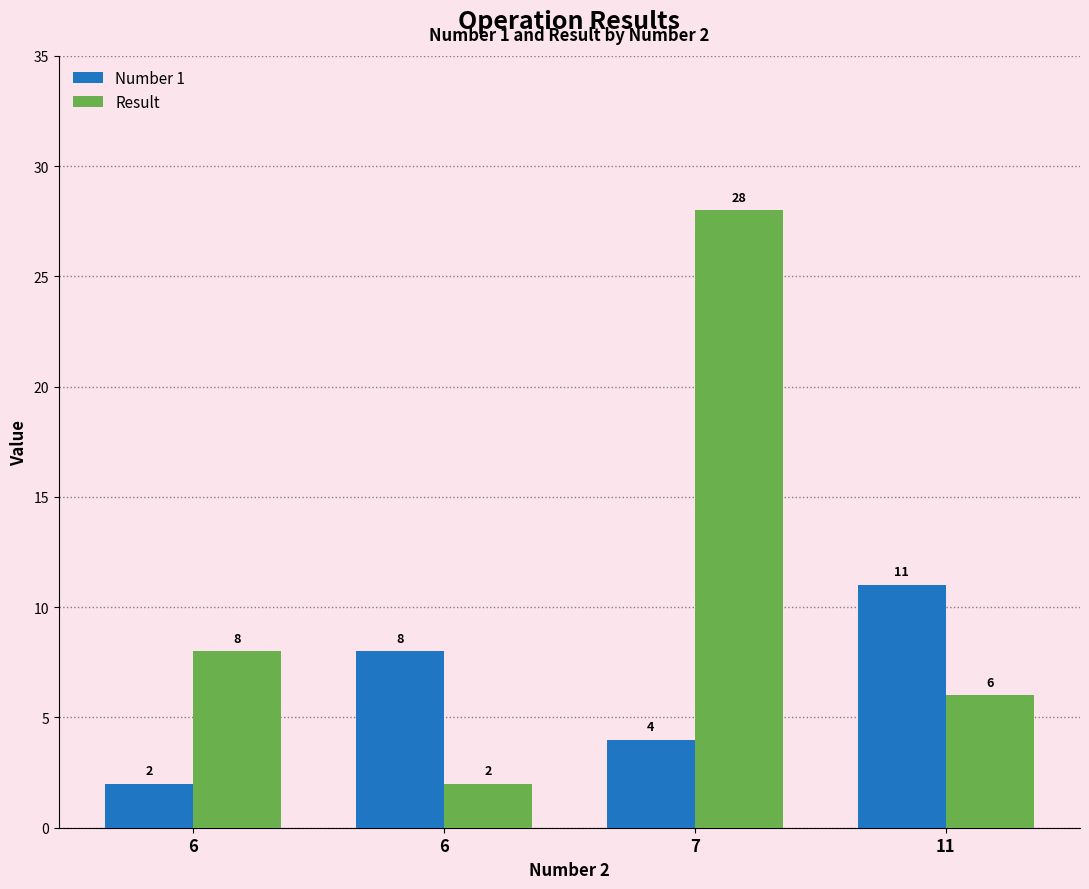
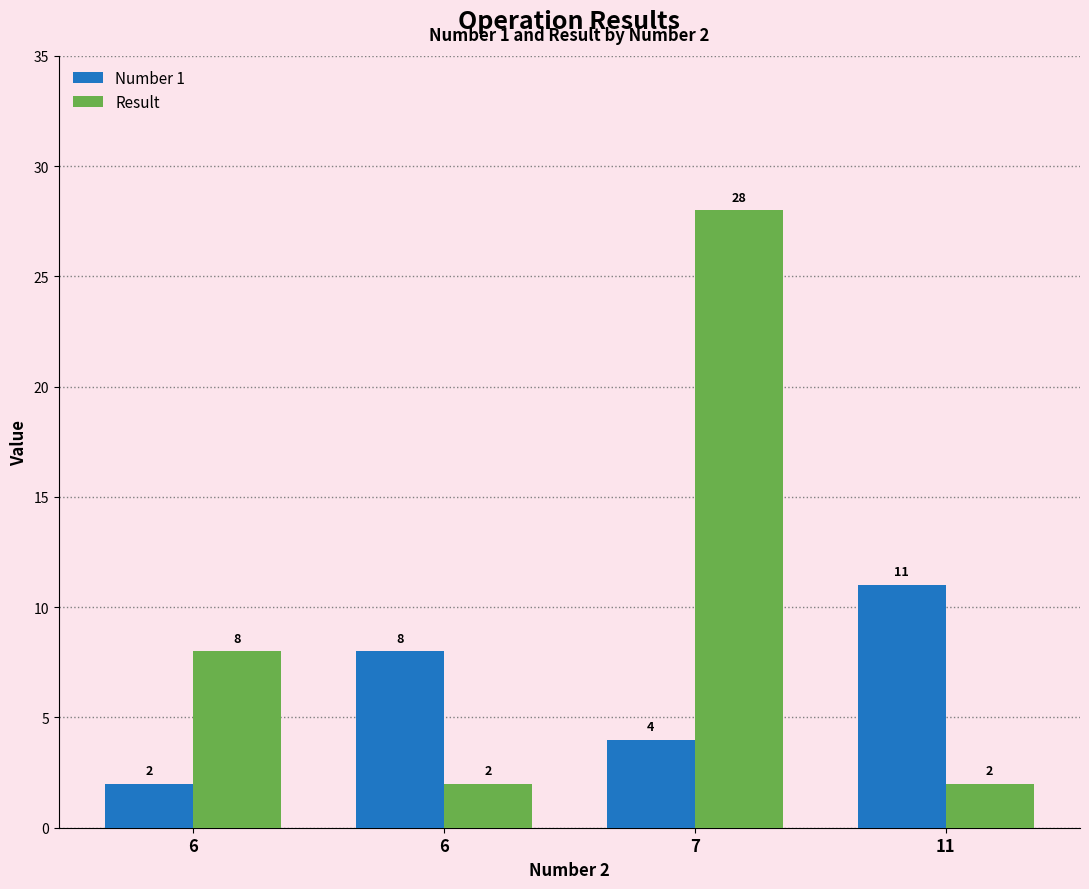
  {
    "Number 1": {
      "7": 4,
      "11": 11
    },
    "Result": {
      "7": 28,
-     "11": 6
+     "11": 2
    }
  }
